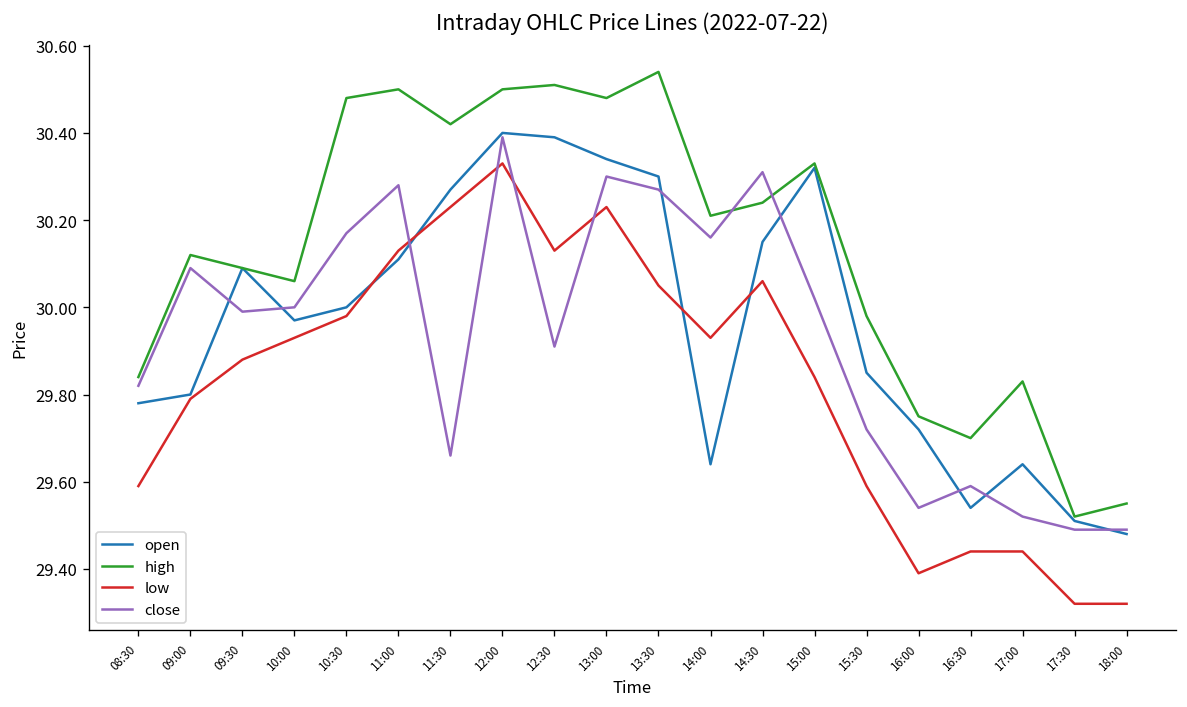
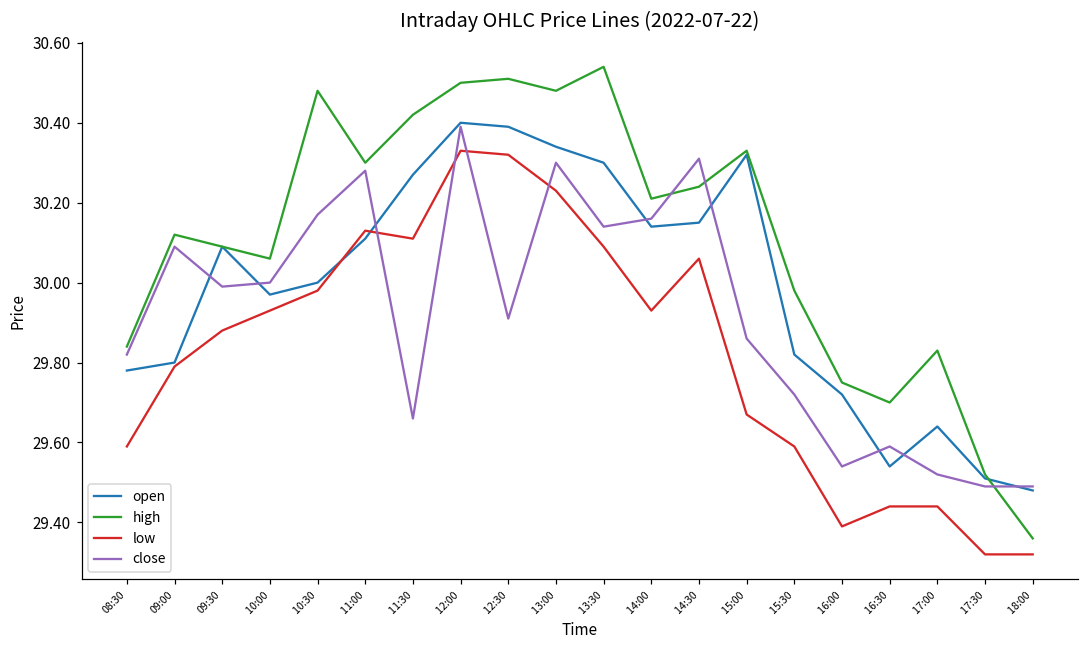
  {
    "open": {
      "08:30": 29.78,
      "09:00": 29.80,
      "10:00": 29.97,
      "10:30": 30.00,
      "11:00": 30.11,
      "11:30": 30.27,
      "12:00": 30.40,
      "12:30": 30.39,
      "13:00": 30.34,
      "13:30": 30.30,
-     "14:00": 29.64,
+     "14:00": 30.14,
      "14:30": 30.15,
      "15:00": 30.32,
-     "15:30": 29.85,
+     "15:30": 29.82,
      "16:00": 29.72,
      "16:30": 29.54,
      "17:00": 29.64,
      "17:30": 29.51,
      "18:00": 29.48
    },
    "high": {
      "08:30": 29.84,
      "09:00": 30.12,
      "10:00": 30.06,
      "10:30": 30.48,
-     "11:00": 30.5,
+     "11:00": 30.3,
      "11:30": 30.42,
      "12:00": 30.50,
      "12:30": 30.51,
      "13:00": 30.48,
      "13:30": 30.54,
      "14:00": 30.21,
      "14:30": 30.24,
      "15:00": 30.33,
      "15:30": 29.98,
      "16:00": 29.75,
      "16:30": 29.70,
      "17:00": 29.83,
      "17:30": 29.52,
-     "18:00": 29.55
+     "18:00": 29.36
    },
    "low": {
      "08:30": 29.59,
      "09:00": 29.79,
      "09:30": 29.88,
      "10:00": 29.93,
      "10:30": 29.98,
      "11:00": 30.13,
-     "11:30": 30.23,
+     "11:30": 30.11,
      "12:00": 30.33,
-     "12:30": 30.13,
+     "12:30": 30.32,
      "13:00": 30.23,
-     "13:30": 30.05,
+     "13:30": 30.09,
      "14:00": 29.93,
      "14:30": 30.06,
-     "15:00": 29.84,
+     "15:00": 29.67,
      "15:30": 29.59,
      "16:00": 29.39,
      "16:30": 29.44,
      "17:00": 29.44,
      "17:30": 29.32,
      "18:00": 29.32
    },
    "close": {
      "08:30": 29.82,
      "09:00": 30.09,
      "09:30": 29.99,
      "10:00": 30.00,
      "10:30": 30.17,
      "11:00": 30.28,
      "11:30": 29.66,
      "12:00": 30.39,
      "12:30": 29.91,
      "13:00": 30.30,
-     "13:30": 30.27,
+     "13:30": 30.14,
      "14:00": 30.16,
      "14:30": 30.31,
-     "15:00": 30.02,
+     "15:00": 29.86,
      "15:30": 29.72,
      "16:00": 29.54,
      "16:30": 29.59,
      "17:00": 29.52,
      "17:30": 29.49,
      "18:00": 29.49
    }
  }
